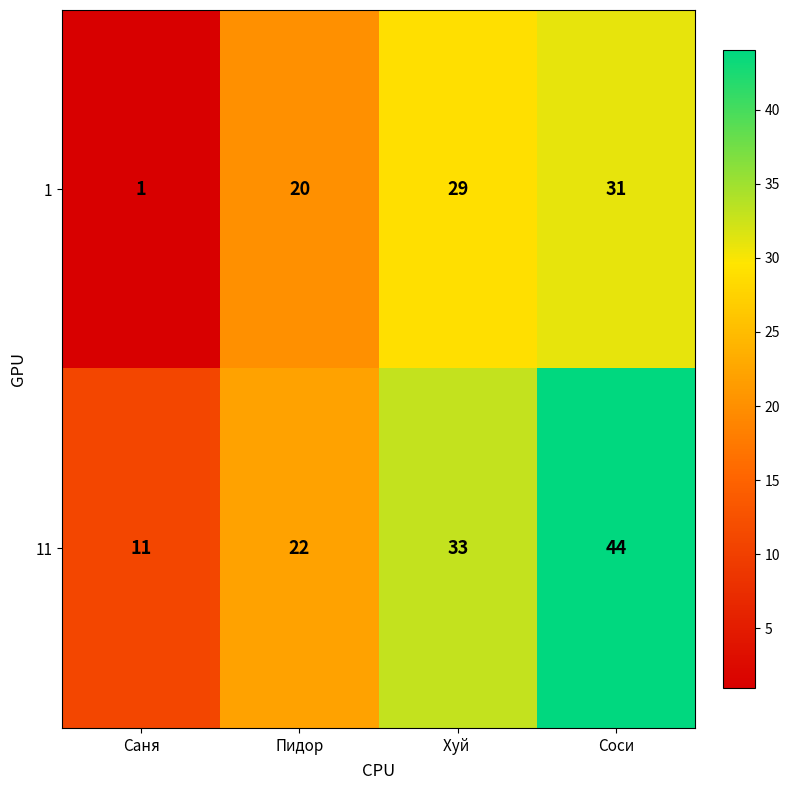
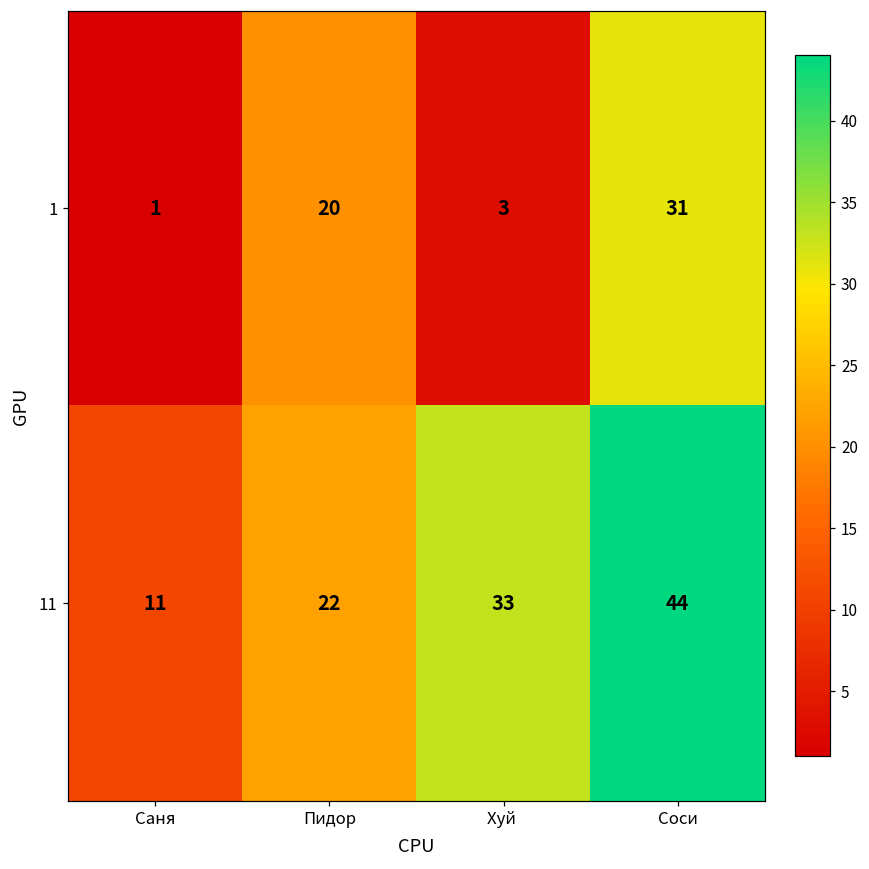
  {
    "1": {
      "Саня": 1,
      "Пидор": 20,
-     "Хуй": 29,
+     "Хуй": 3,
      "Соси": 31
    },
    "11": {
      "Саня": 11,
      "Пидор": 22,
      "Хуй": 33,
      "Соси": 44
    }
  }
